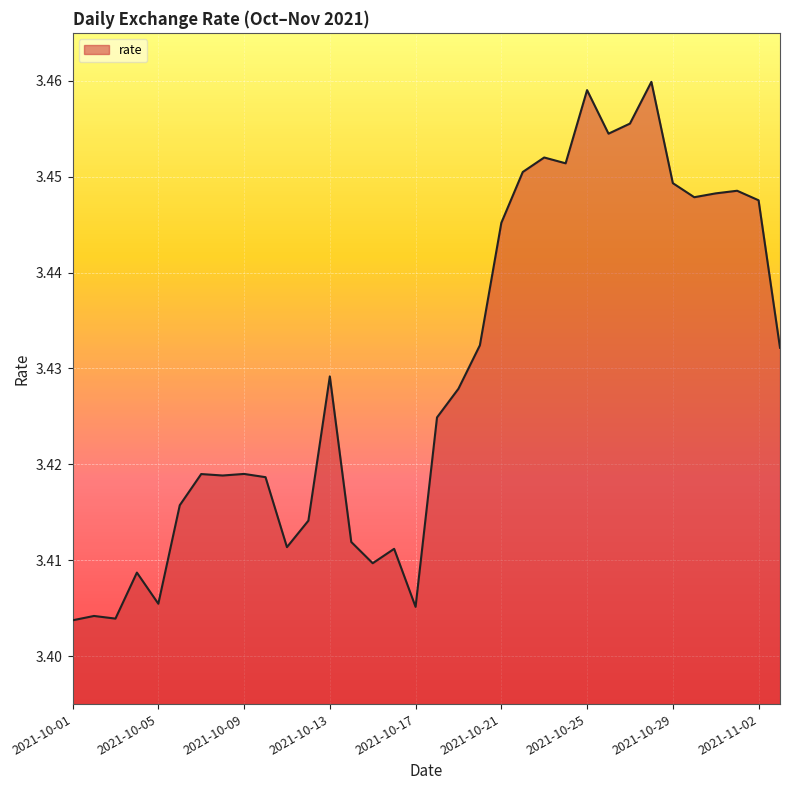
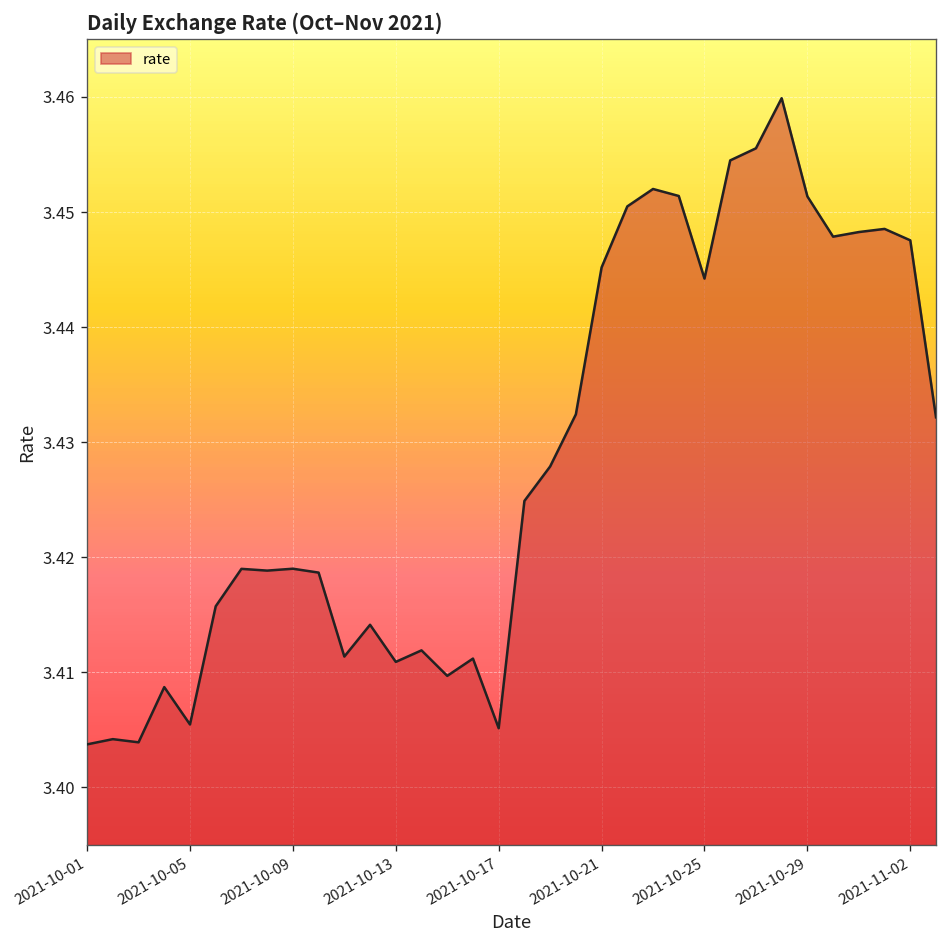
  {
    "2021-10-01": 3.404,
    "2021-10-05": 3.405,
    "2021-10-09": 3.419,
-   "2021-10-13": 3.429,
+   "2021-10-13": 3.411,
    "2021-10-17": 3.405,
    "2021-10-21": 3.445,
-   "2021-10-25": 3.459,
-   "2021-10-29": 3.449,
+   "2021-10-25": 3.444,
+   "2021-10-29": 3.451,
    "2021-11-02": 3.448
  }
